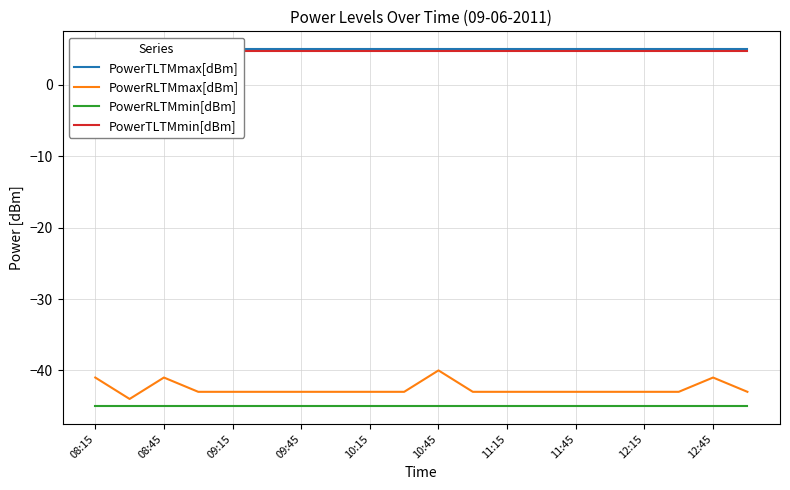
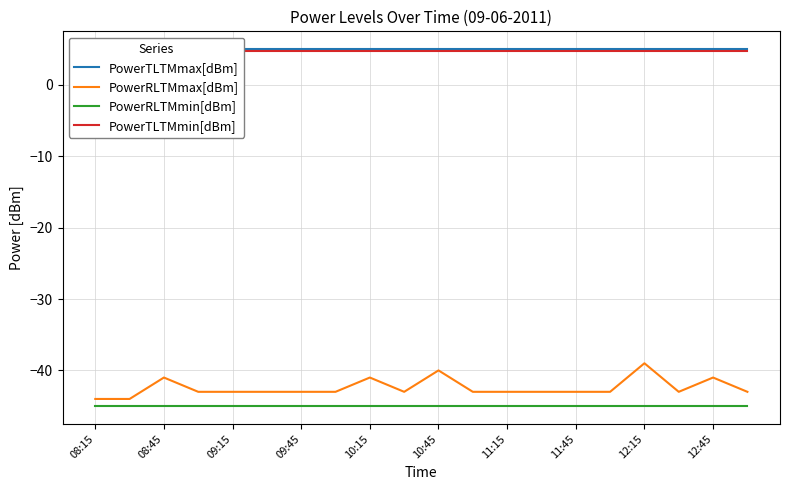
  {
    "PowerRLTMmax[dBm]": {
-     "08:15": -41,
+     "08:15": -44,
      "08:45": -41,
      "09:15": -43,
      "09:45": -43,
-     "10:15": -43,
+     "10:15": -41,
      "10:45": -40,
      "11:15": -43,
      "11:45": -43,
-     "12:15": -43,
+     "12:15": -39,
      "12:45": -41
    },
    "PowerRLTMmin[dBm]": {
      "08:15": -45,
      "08:45": -45,
      "09:15": -45,
      "09:45": -45,
      "10:15": -45,
      "10:45": -45,
      "11:15": -45,
      "11:45": -45,
      "12:15": -45,
      "12:45": -45
    }
  }
